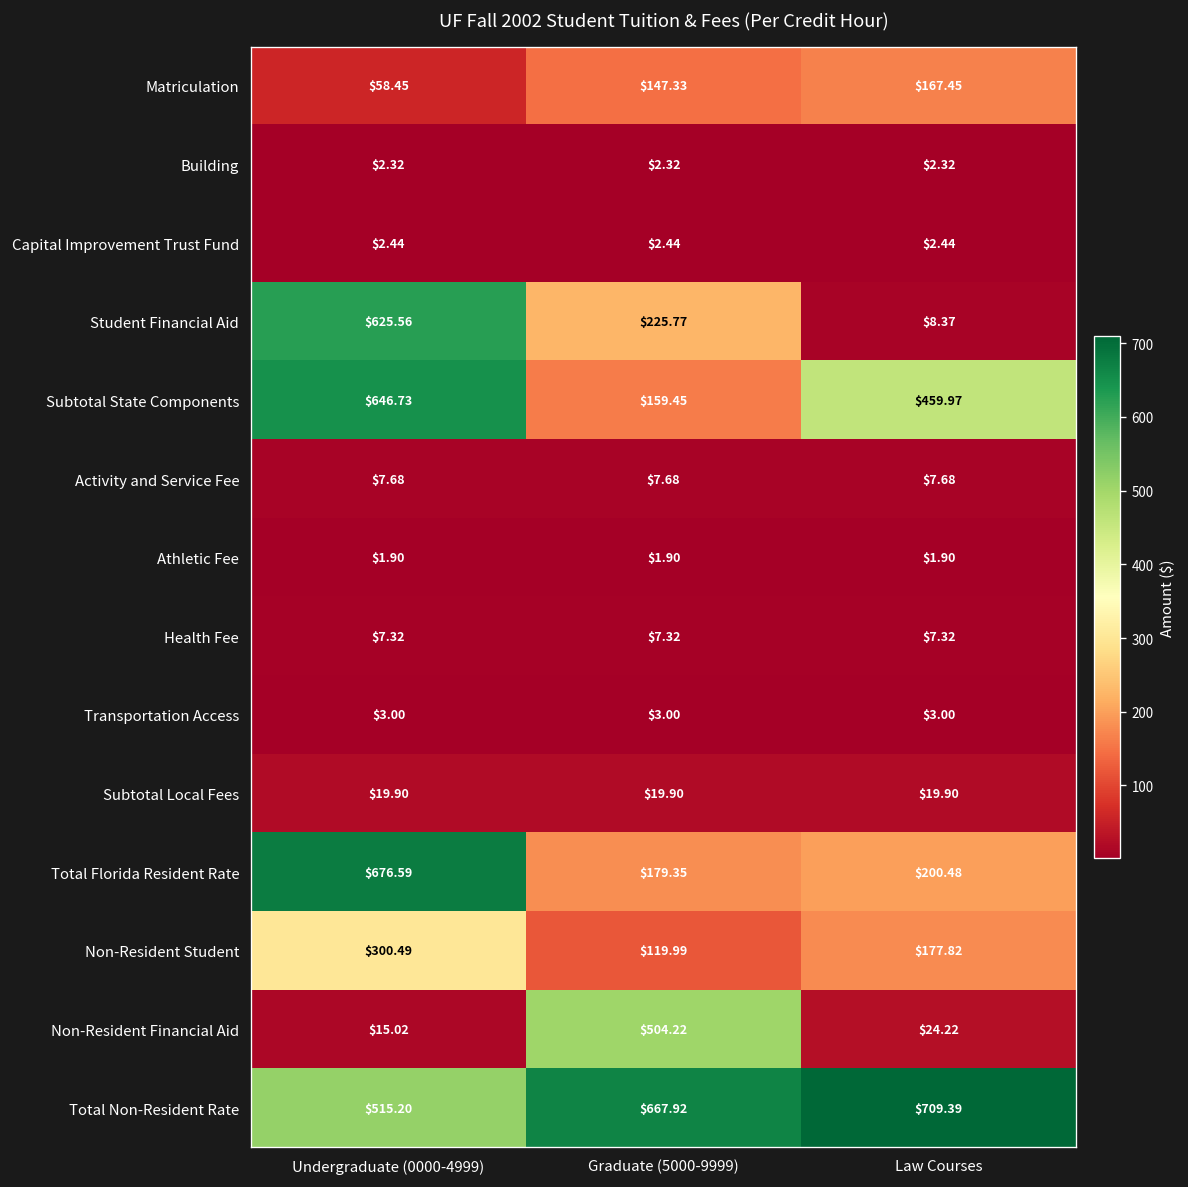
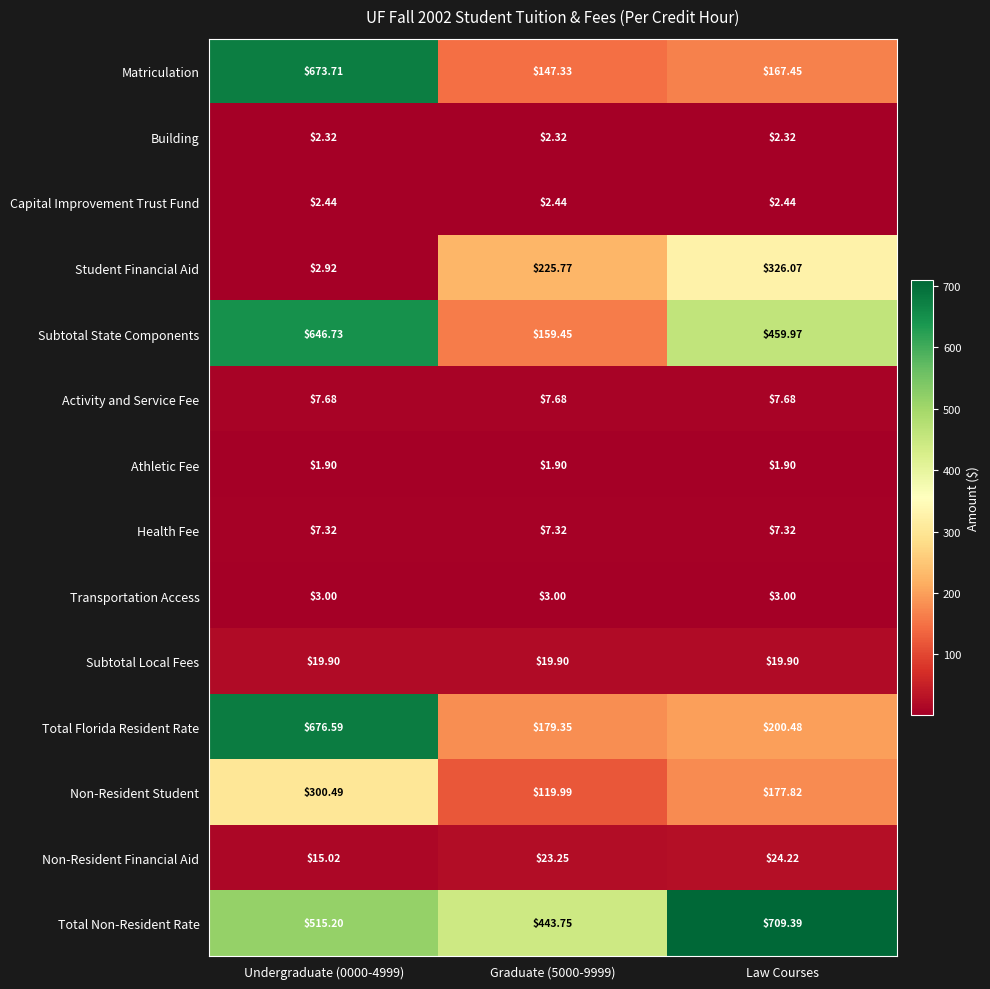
  {
    "Matriculation": {
-     "Undergraduate (0000-4999)": "$58.45",
+     "Undergraduate (0000-4999)": "$673.71",
      "Graduate (5000-9999)": "$147.33",
      "Law Courses": "$167.45"
    },
    "Building": {
      "Undergraduate (0000-4999)": "$2.32",
      "Graduate (5000-9999)": "$2.32",
      "Law Courses": "$2.32"
    },
    "Capital Improvement Trust Fund": {
      "Undergraduate (0000-4999)": "$2.44",
      "Graduate (5000-9999)": "$2.44",
      "Law Courses": "$2.44"
    },
    "Student Financial Aid": {
-     "Undergraduate (0000-4999)": "$625.56",
+     "Undergraduate (0000-4999)": "$2.92",
      "Graduate (5000-9999)": "$225.77",
-     "Law Courses": "$8.37"
+     "Law Courses": "$326.07"
    },
    "Subtotal State Components": {
      "Undergraduate (0000-4999)": "$646.73",
      "Graduate (5000-9999)": "$159.45",
      "Law Courses": "$459.97"
    },
    "Activity and Service Fee": {
      "Undergraduate (0000-4999)": "$7.68",
      "Graduate (5000-9999)": "$7.68",
      "Law Courses": "$7.68"
    },
    "Athletic Fee": {
      "Undergraduate (0000-4999)": "$1.90",
      "Graduate (5000-9999)": "$1.90",
      "Law Courses": "$1.90"
    },
    "Health Fee": {
      "Undergraduate (0000-4999)": "$7.32",
      "Graduate (5000-9999)": "$7.32",
      "Law Courses": "$7.32"
    },
    "Transportation Access": {
      "Undergraduate (0000-4999)": "$3.00",
      "Graduate (5000-9999)": "$3.00",
      "Law Courses": "$3.00"
    },
    "Subtotal Local Fees": {
      "Undergraduate (0000-4999)": "$19.90",
      "Graduate (5000-9999)": "$19.90",
      "Law Courses": "$19.90"
    },
    "Total Florida Resident Rate": {
      "Undergraduate (0000-4999)": "$676.59",
      "Graduate (5000-9999)": "$179.35",
      "Law Courses": "$200.48"
    },
    "Non-Resident Student": {
      "Undergraduate (0000-4999)": "$300.49",
      "Graduate (5000-9999)": "$119.99",
      "Law Courses": "$177.82"
    },
    "Non-Resident Financial Aid": {
      "Undergraduate (0000-4999)": "$15.02",
-     "Graduate (5000-9999)": "$504.22",
+     "Graduate (5000-9999)": "$23.25",
      "Law Courses": "$24.22"
    },
    "Total Non-Resident Rate": {
      "Undergraduate (0000-4999)": "$515.20",
-     "Graduate (5000-9999)": "$667.92",
+     "Graduate (5000-9999)": "$443.75",
      "Law Courses": "$709.39"
    }
  }
